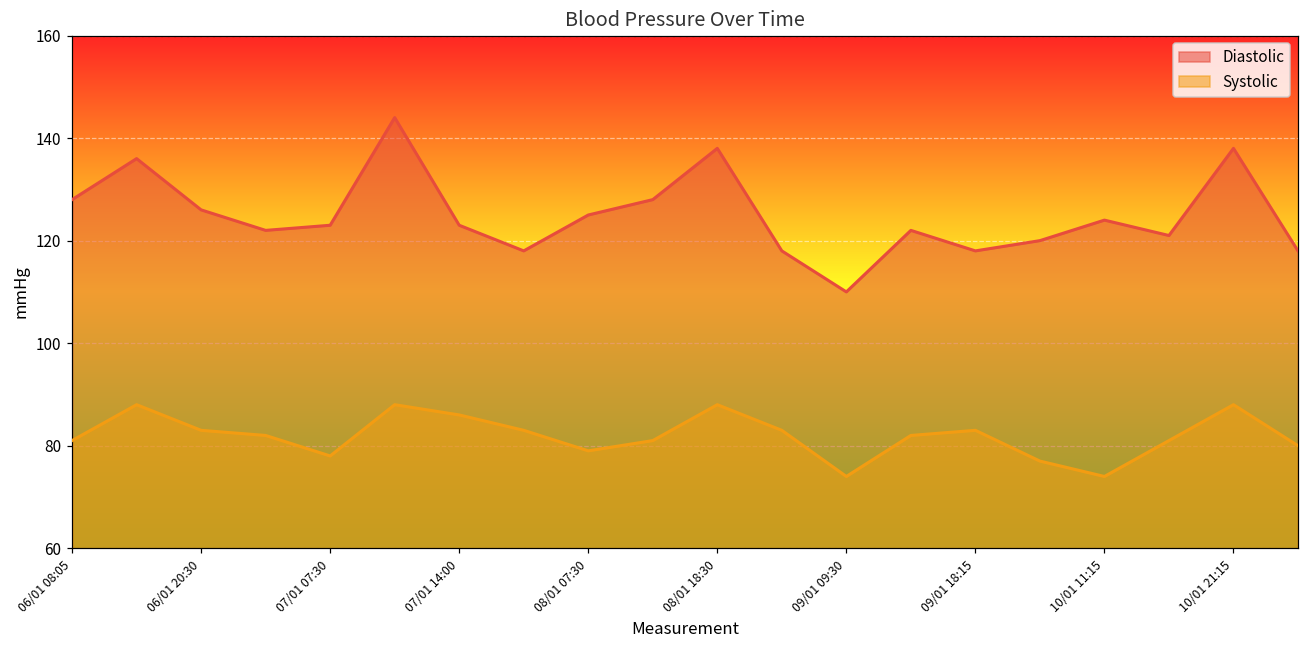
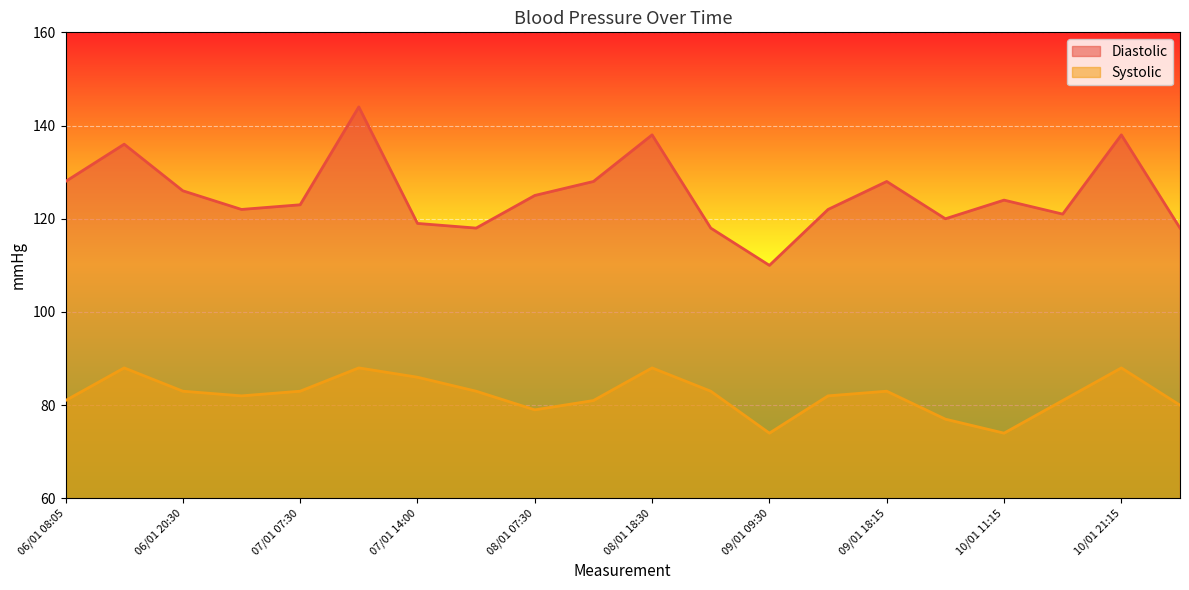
  {
    "Diastolic": {
      "06/01 08:05": 128,
      "06/01 20:30": 126,
      "07/01 07:30": 123,
-     "07/01 14:00": 123,
+     "07/01 14:00": 119,
      "08/01 07:30": 125,
      "08/01 18:30": 138,
      "09/01 09:30": 110,
-     "09/01 18:15": 118,
+     "09/01 18:15": 128,
      "10/01 11:15": 124,
      "10/01 21:15": 138
    },
    "Systolic": {
      "06/01 08:05": 81,
      "06/01 20:30": 83,
-     "07/01 07:30": 78,
+     "07/01 07:30": 83,
      "07/01 14:00": 86,
      "08/01 07:30": 79,
      "08/01 18:30": 88,
      "09/01 09:30": 74,
      "09/01 18:15": 83,
      "10/01 11:15": 74,
      "10/01 21:15": 88
    }
  }
